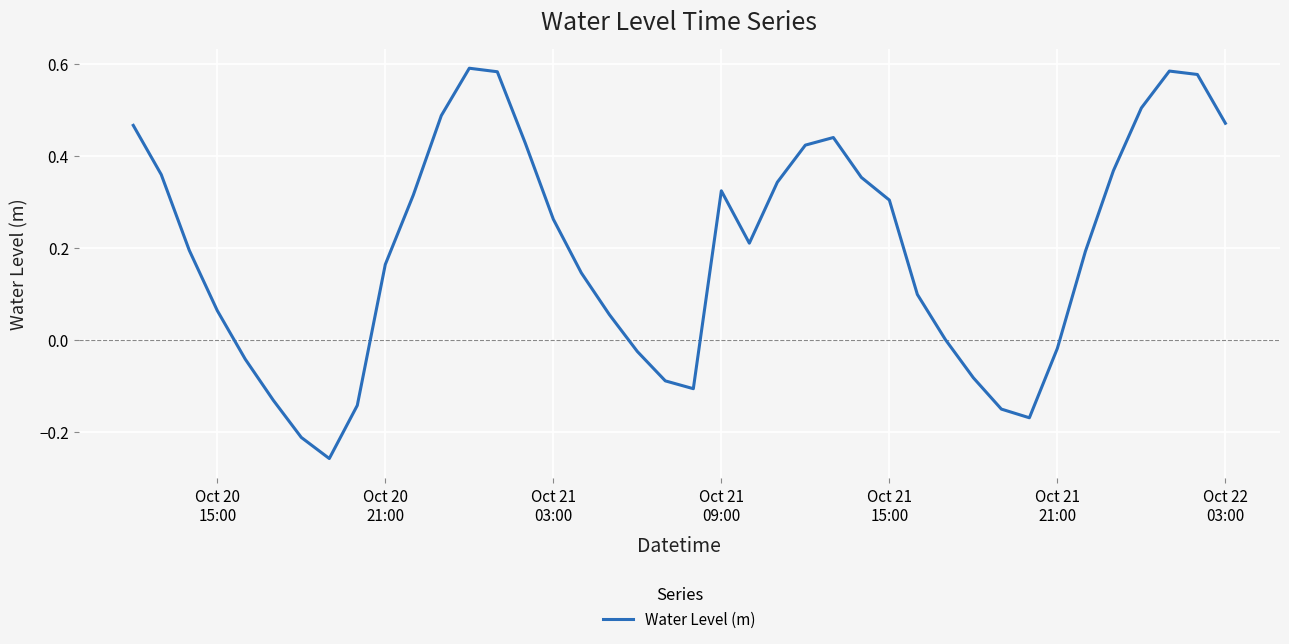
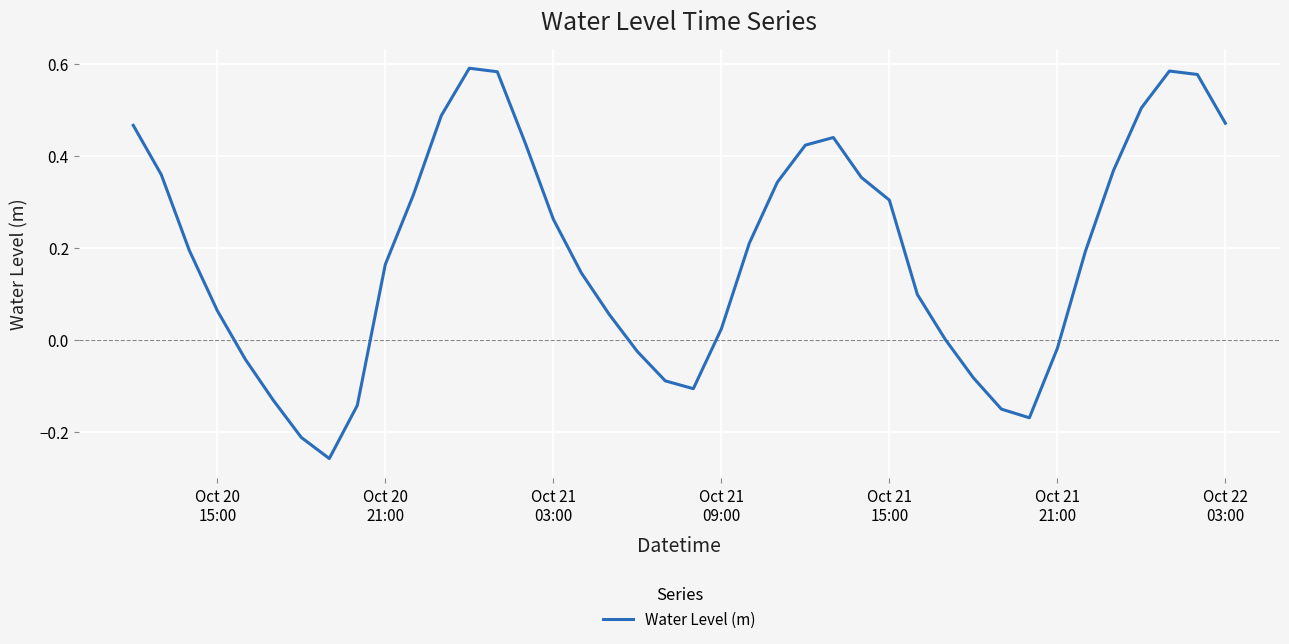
  {
    "Oct 20 15:00": 0.06,
    "Oct 20 21:00": 0.16,
    "Oct 21 03:00": 0.26,
-   "Oct 21 09:00": 0.32,
+   "Oct 21 09:00": 0.02,
    "Oct 21 15:00": 0.30,
    "Oct 21 21:00": -0.02,
    "Oct 22 03:00": 0.47
  }
